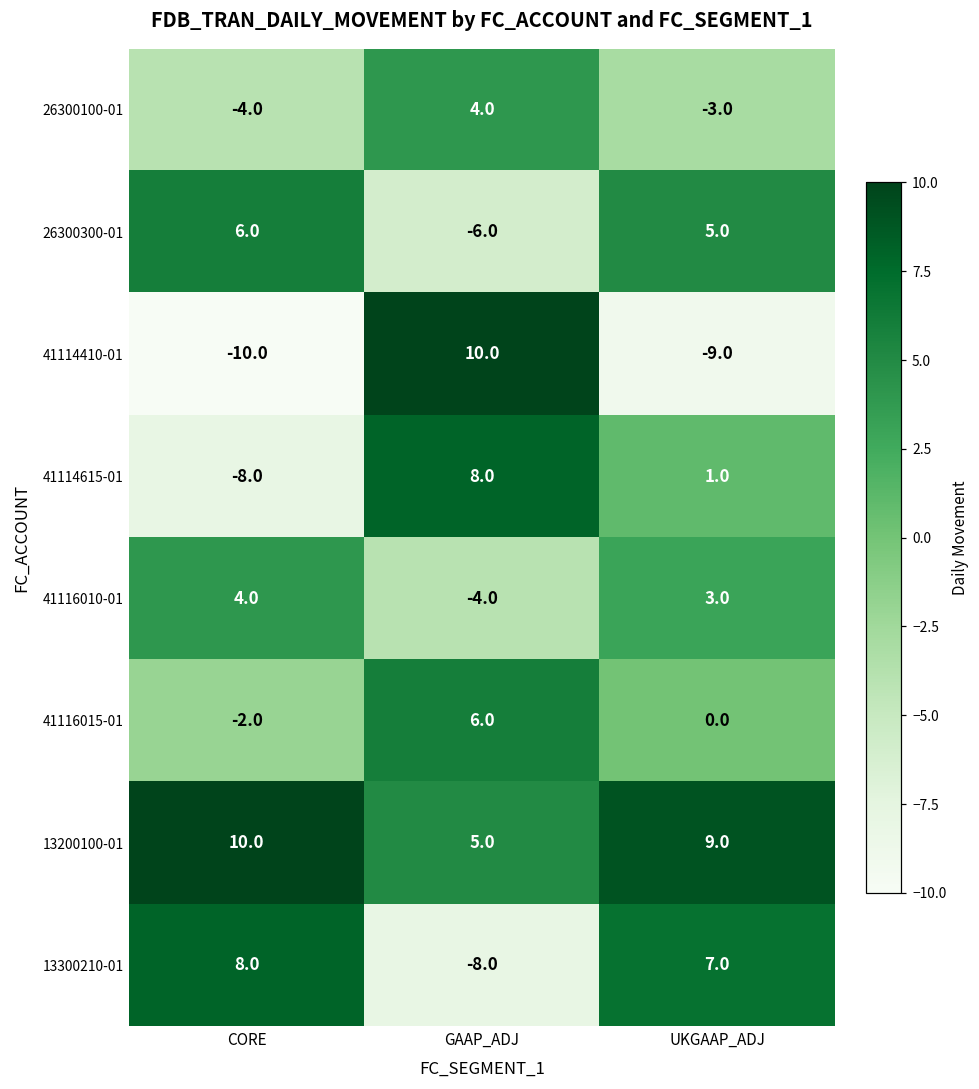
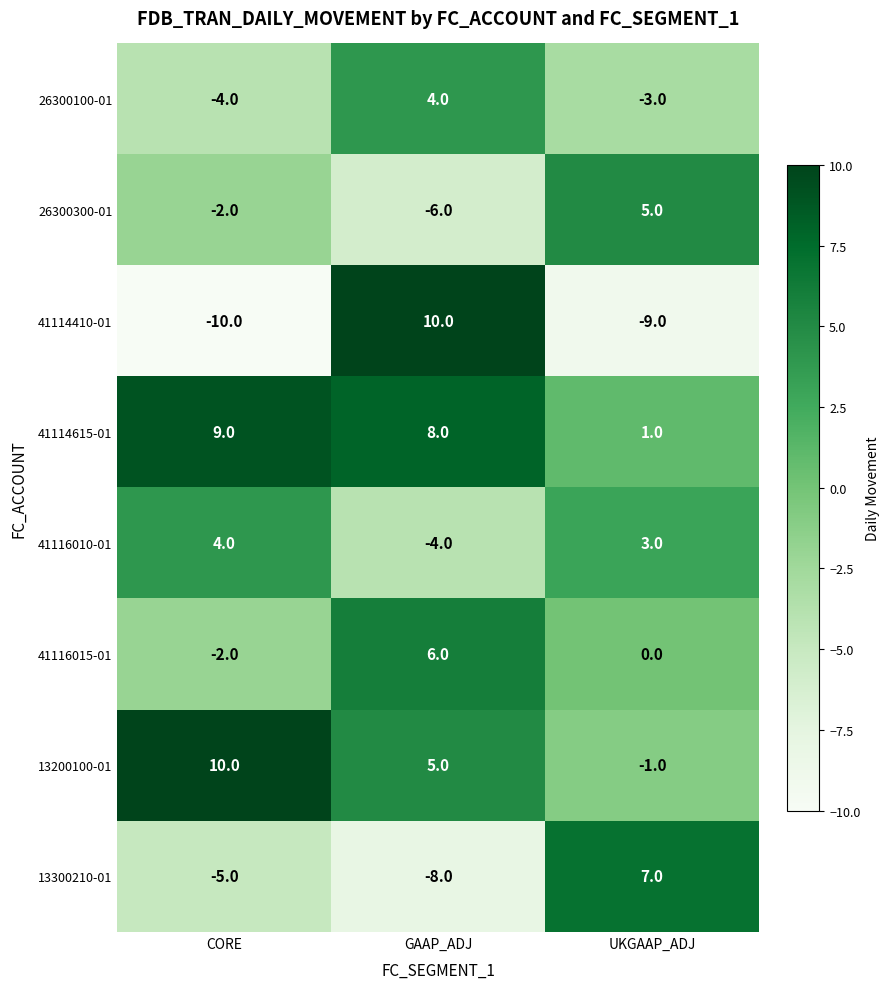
  {
    "26300100-01": {
      "CORE": -4.0,
      "GAAP_ADJ": 4.0,
      "UKGAAP_ADJ": -3.0
    },
    "26300300-01": {
-     "CORE": 6.0,
+     "CORE": -2.0,
      "GAAP_ADJ": -6.0,
      "UKGAAP_ADJ": 5.0
    },
    "41114410-01": {
      "CORE": -10.0,
      "GAAP_ADJ": 10.0,
      "UKGAAP_ADJ": -9.0
    },
    "41114615-01": {
-     "CORE": -8.0,
+     "CORE": 9.0,
      "GAAP_ADJ": 8.0,
      "UKGAAP_ADJ": 1.0
    },
    "41116010-01": {
      "CORE": 4.0,
      "GAAP_ADJ": -4.0,
      "UKGAAP_ADJ": 3.0
    },
    "41116015-01": {
      "CORE": -2.0,
      "GAAP_ADJ": 6.0,
      "UKGAAP_ADJ": 0.0
    },
    "13200100-01": {
      "CORE": 10.0,
      "GAAP_ADJ": 5.0,
-     "UKGAAP_ADJ": 9.0
+     "UKGAAP_ADJ": -1.0
    },
    "13300210-01": {
-     "CORE": 8.0,
+     "CORE": -5.0,
      "GAAP_ADJ": -8.0,
      "UKGAAP_ADJ": 7.0
    }
  }
